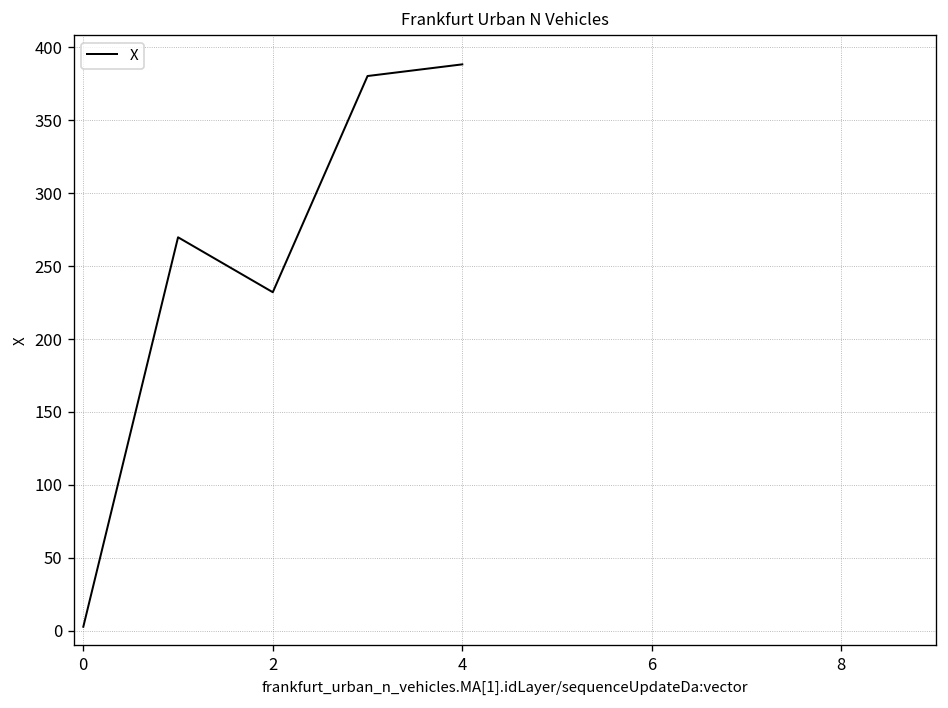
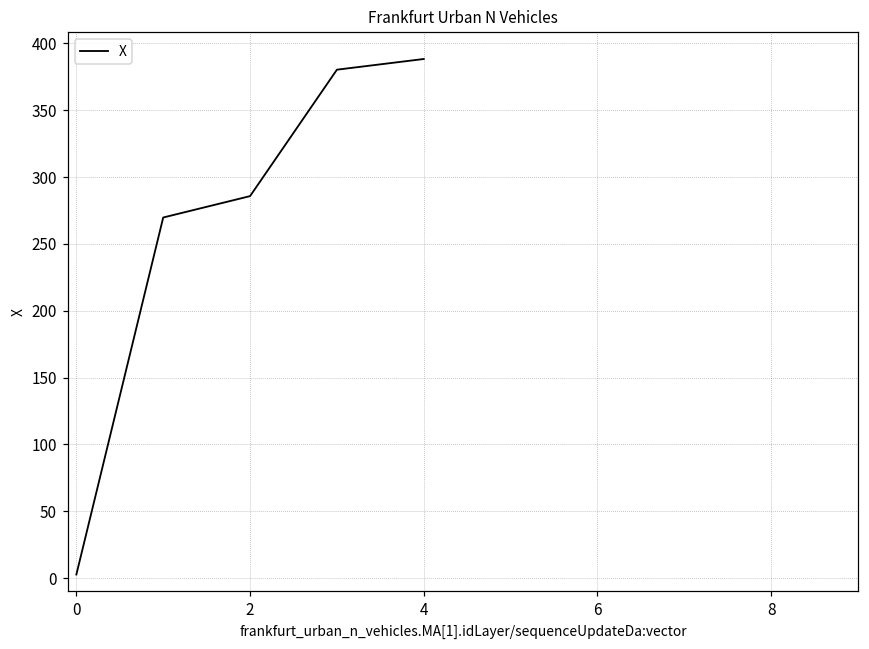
  {
    "0": 3,
-   "2": 232,
+   "2": 286,
    "4": 388
  }
